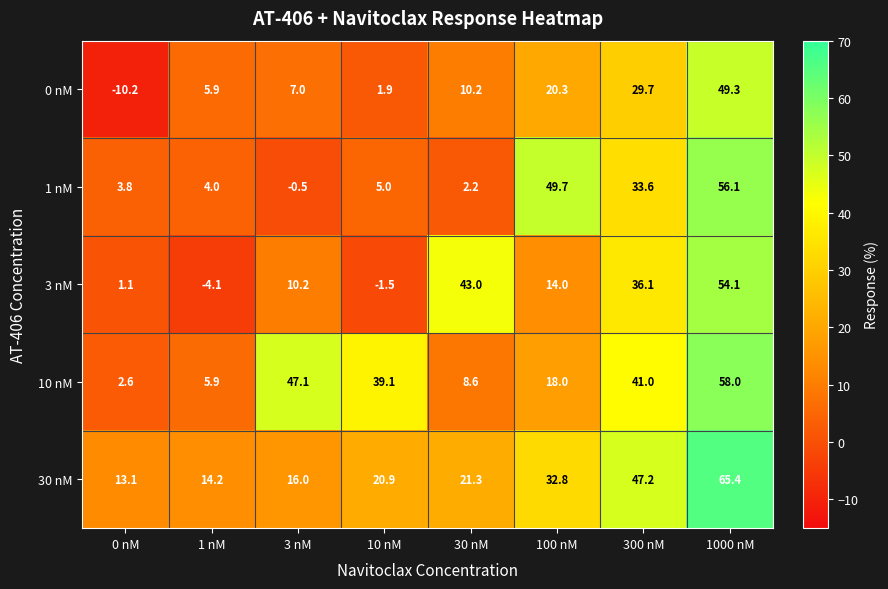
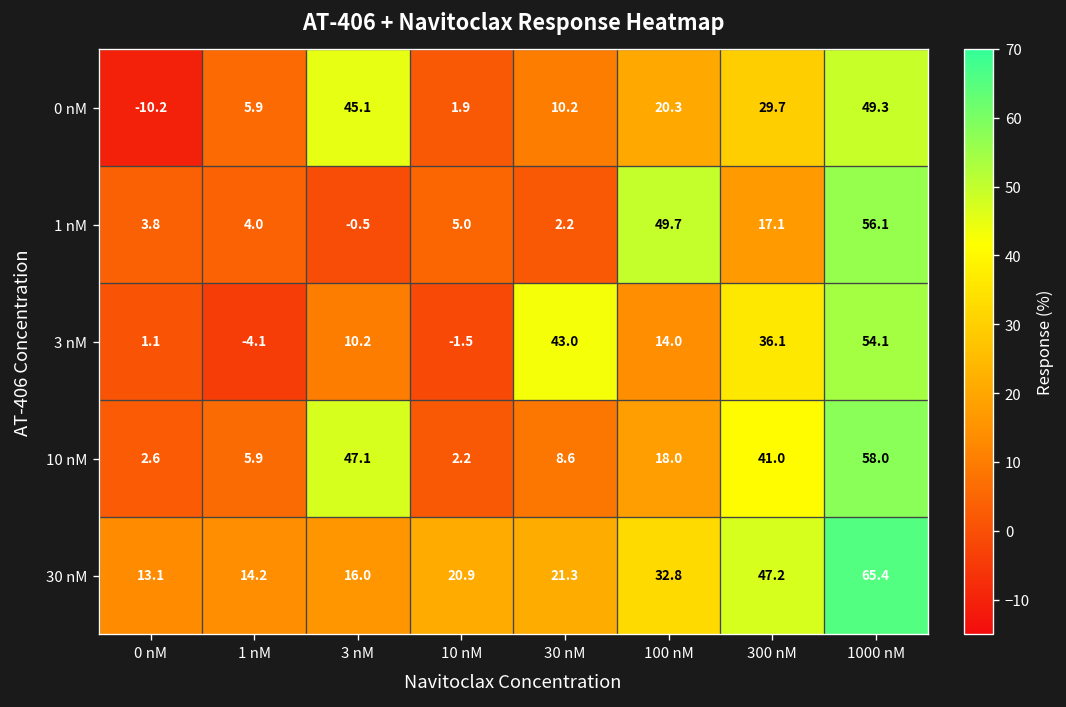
  {
    "0 nM": {
      "0 nM": -10.2,
      "1 nM": 5.9,
-     "3 nM": 7.0,
+     "3 nM": 45.1,
      "10 nM": 1.9,
      "30 nM": 10.2,
      "100 nM": 20.3,
      "300 nM": 29.7,
      "1000 nM": 49.3
    },
    "1 nM": {
      "0 nM": 3.8,
      "1 nM": 4.0,
      "3 nM": -0.5,
      "10 nM": 5.0,
      "30 nM": 2.2,
      "100 nM": 49.7,
-     "300 nM": 33.6,
+     "300 nM": 17.1,
      "1000 nM": 56.1
    },
    "3 nM": {
      "0 nM": 1.1,
      "1 nM": -4.1,
      "3 nM": 10.2,
      "10 nM": -1.5,
      "30 nM": 43.0,
      "100 nM": 14.0,
      "300 nM": 36.1,
      "1000 nM": 54.1
    },
    "10 nM": {
      "0 nM": 2.6,
      "1 nM": 5.9,
      "3 nM": 47.1,
-     "10 nM": 39.1,
+     "10 nM": 2.2,
      "30 nM": 8.6,
      "100 nM": 18.0,
      "300 nM": 41.0,
      "1000 nM": 58.0
    },
    "30 nM": {
      "0 nM": 13.1,
      "1 nM": 14.2,
      "3 nM": 16.0,
      "10 nM": 20.9,
      "30 nM": 21.3,
      "100 nM": 32.8,
      "300 nM": 47.2,
      "1000 nM": 65.4
    }
  }
